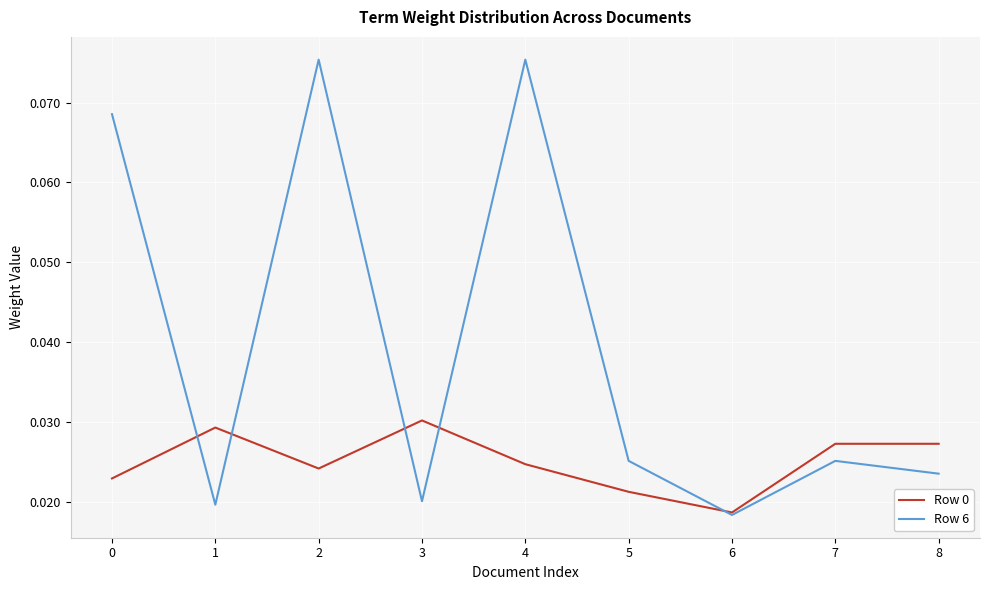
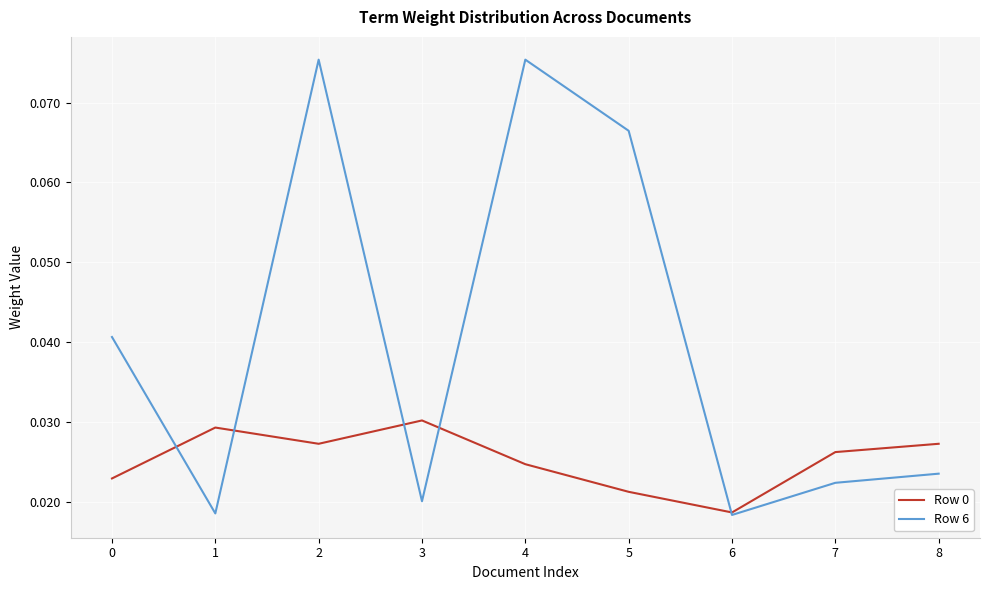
  {
    "Row 0": {
      "0": 0.023,
      "1": 0.029,
-     "2": 0.024,
+     "2": 0.027,
      "3": 0.030,
      "4": 0.025,
      "5": 0.021,
-     "7": 0.027,
+     "7": 0.026,
      "8": 0.027
    },
    "Row 6": {
-     "0": 0.069,
-     "1": 0.020,
+     "0": 0.041,
+     "1": 0.019,
      "2": 0.075,
      "3": 0.020,
      "4": 0.075,
-     "5": 0.025,
-     "7": 0.025,
+     "5": 0.066,
+     "7": 0.022,
      "8": 0.024
    }
  }
